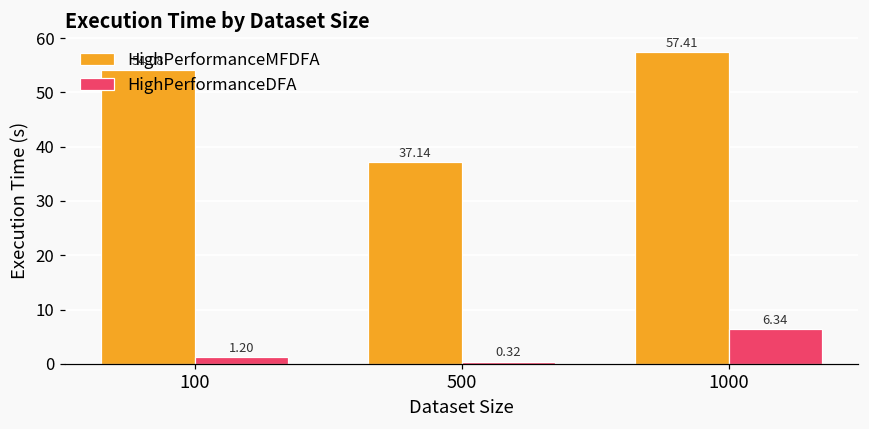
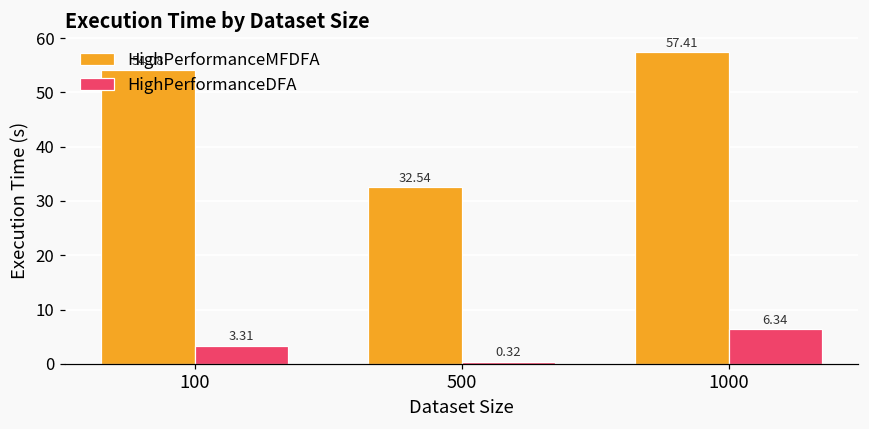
  {
    "HighPerformanceMFDFA": {
      "100": 54.08,
-     "500": 37.14,
+     "500": 32.54,
      "1000": 57.41
    },
    "HighPerformanceDFA": {
-     "100": 1.20,
+     "100": 3.31,
      "500": 0.32,
      "1000": 6.34
    }
  }
